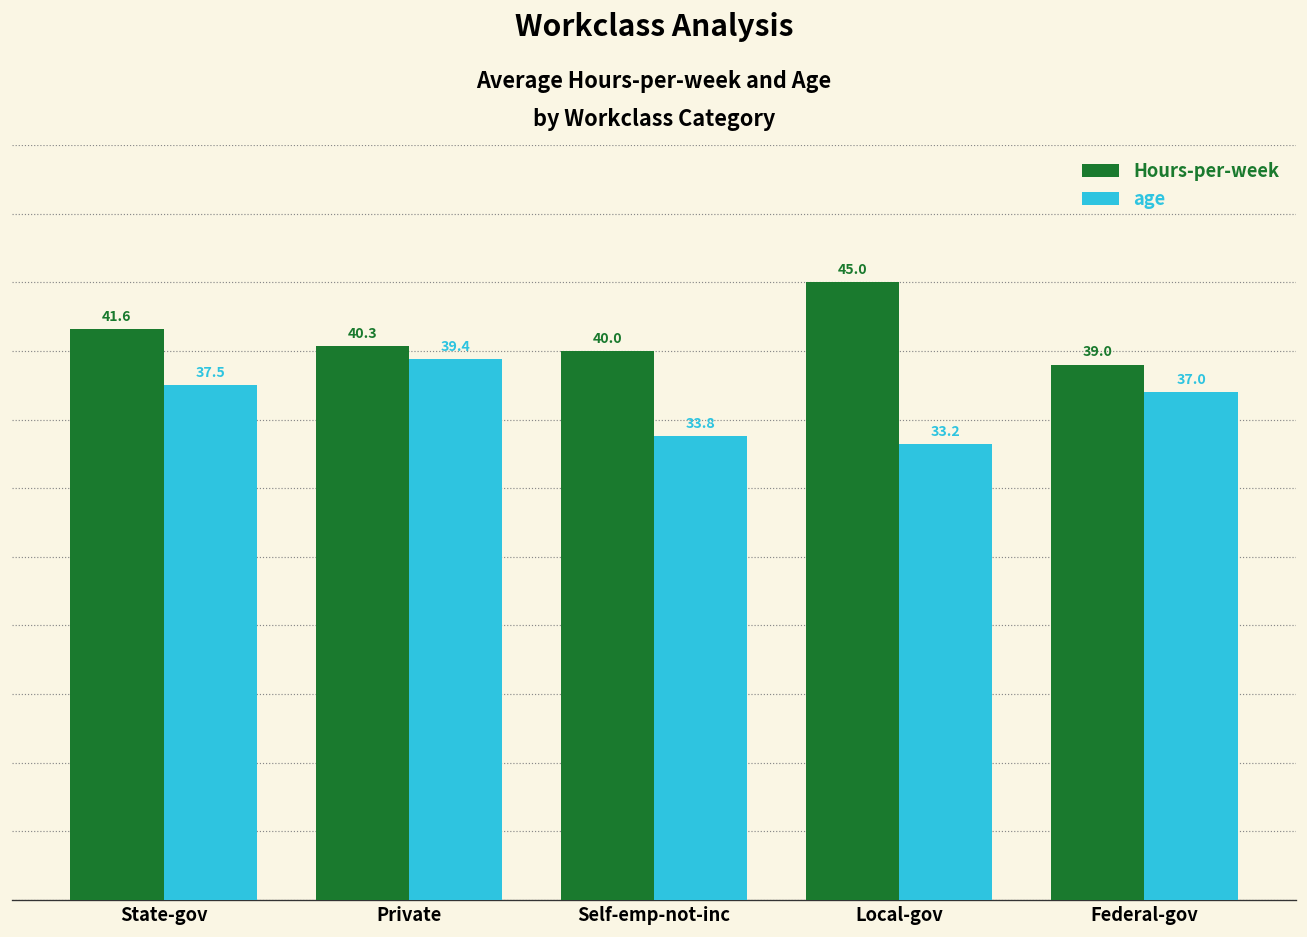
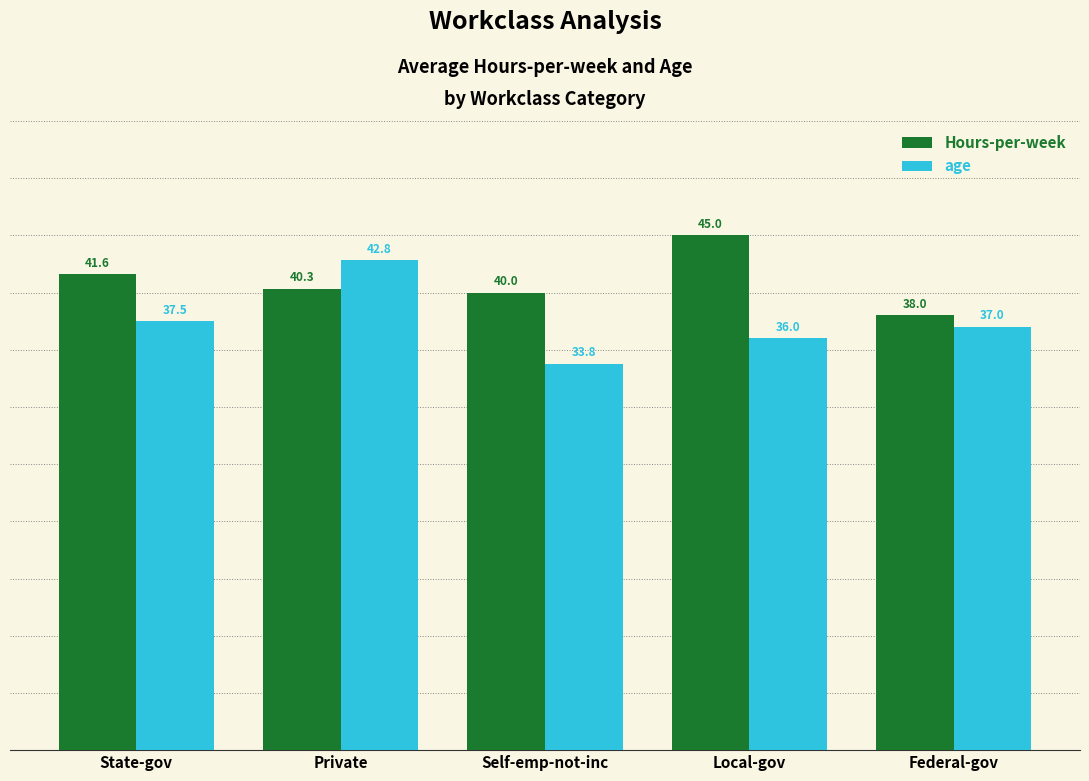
  {
    "Hours-per-week": {
      "State-gov": 41.6,
      "Private": 40.3,
      "Self-emp-not-inc": 40.0,
      "Local-gov": 45.0,
-     "Federal-gov": 39.0
+     "Federal-gov": 38.0
    },
    "age": {
      "State-gov": 37.5,
-     "Private": 39.4,
+     "Private": 42.8,
      "Self-emp-not-inc": 33.8,
-     "Local-gov": 33.2,
+     "Local-gov": 36.0,
      "Federal-gov": 37.0
    }
  }
